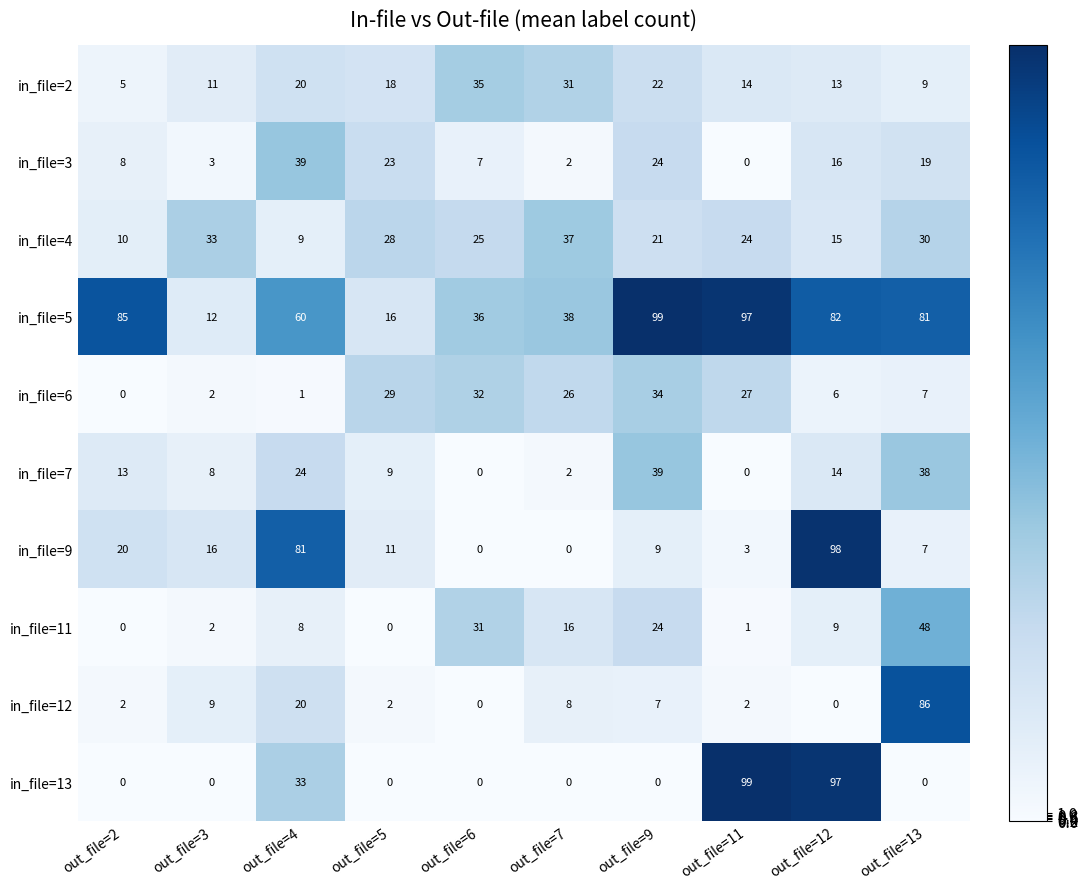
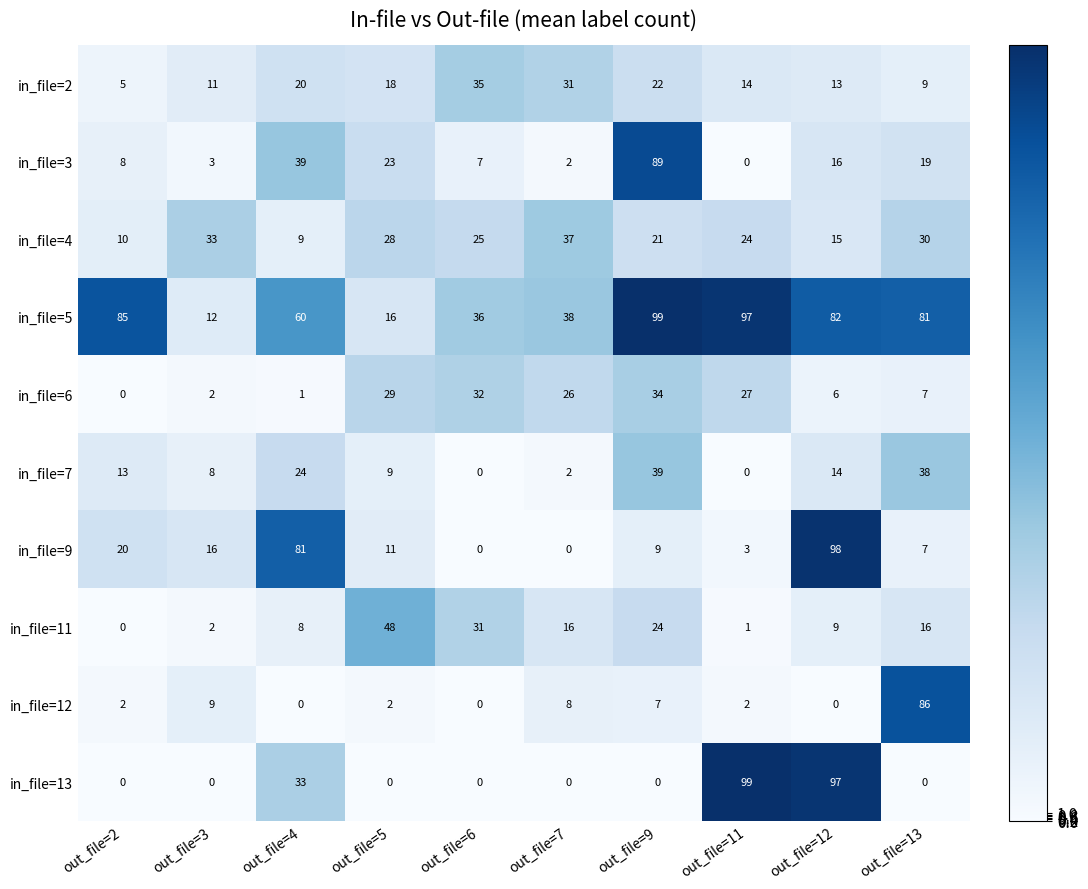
  {
    "in_file=2": {
      "out_file=2": 5,
      "out_file=3": 11,
      "out_file=4": 20,
      "out_file=5": 18,
      "out_file=6": 35,
      "out_file=7": 31,
      "out_file=9": 22,
      "out_file=11": 14,
      "out_file=12": 13,
      "out_file=13": 9
    },
    "in_file=3": {
      "out_file=2": 8,
      "out_file=3": 3,
      "out_file=4": 39,
      "out_file=5": 23,
      "out_file=6": 7,
      "out_file=7": 2,
-     "out_file=9": 24,
+     "out_file=9": 89,
      "out_file=11": 0,
      "out_file=12": 16,
      "out_file=13": 19
    },
    "in_file=4": {
      "out_file=2": 10,
      "out_file=3": 33,
      "out_file=4": 9,
      "out_file=5": 28,
      "out_file=6": 25,
      "out_file=7": 37,
      "out_file=9": 21,
      "out_file=11": 24,
      "out_file=12": 15,
      "out_file=13": 30
    },
    "in_file=5": {
      "out_file=2": 85,
      "out_file=3": 12,
      "out_file=4": 60,
      "out_file=5": 16,
      "out_file=6": 36,
      "out_file=7": 38,
      "out_file=9": 99,
      "out_file=11": 97,
      "out_file=12": 82,
      "out_file=13": 81
    },
    "in_file=6": {
      "out_file=2": 0,
      "out_file=3": 2,
      "out_file=4": 1,
      "out_file=5": 29,
      "out_file=6": 32,
      "out_file=7": 26,
      "out_file=9": 34,
      "out_file=11": 27,
      "out_file=12": 6,
      "out_file=13": 7
    },
    "in_file=7": {
      "out_file=2": 13,
      "out_file=3": 8,
      "out_file=4": 24,
      "out_file=5": 9,
      "out_file=6": 0,
      "out_file=7": 2,
      "out_file=9": 39,
      "out_file=11": 0,
      "out_file=12": 14,
      "out_file=13": 38
    },
    "in_file=9": {
      "out_file=2": 20,
      "out_file=3": 16,
      "out_file=4": 81,
      "out_file=5": 11,
      "out_file=6": 0,
      "out_file=7": 0,
      "out_file=9": 9,
      "out_file=11": 3,
      "out_file=12": 98,
      "out_file=13": 7
    },
    "in_file=11": {
      "out_file=2": 0,
      "out_file=3": 2,
      "out_file=4": 8,
-     "out_file=5": 0,
+     "out_file=5": 48,
      "out_file=6": 31,
      "out_file=7": 16,
      "out_file=9": 24,
      "out_file=11": 1,
      "out_file=12": 9,
-     "out_file=13": 48
+     "out_file=13": 16
    },
    "in_file=12": {
      "out_file=2": 2,
      "out_file=3": 9,
-     "out_file=4": 20,
+     "out_file=4": 0,
      "out_file=5": 2,
      "out_file=6": 0,
      "out_file=7": 8,
      "out_file=9": 7,
      "out_file=11": 2,
      "out_file=12": 0,
      "out_file=13": 86
    },
    "in_file=13": {
      "out_file=2": 0,
      "out_file=3": 0,
      "out_file=4": 33,
      "out_file=5": 0,
      "out_file=6": 0,
      "out_file=7": 0,
      "out_file=9": 0,
      "out_file=11": 99,
      "out_file=12": 97,
      "out_file=13": 0
    }
  }
